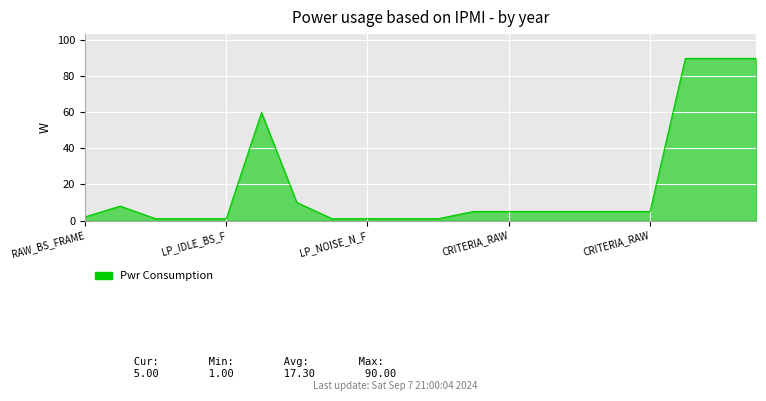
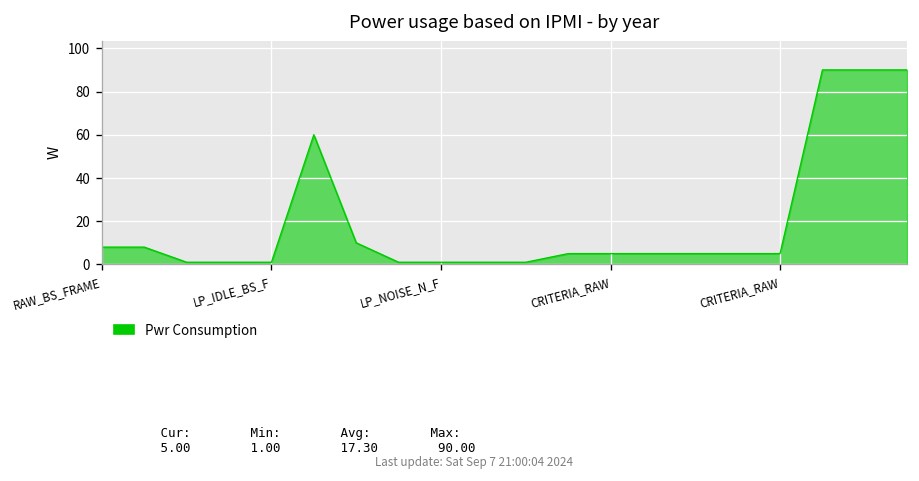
  {
-   "RAW_BS_FRAME": 2,
+   "RAW_BS_FRAME": 8,
    "LP_IDLE_BS_F": 1,
    "LP_NOISE_N_F": 1
  }
